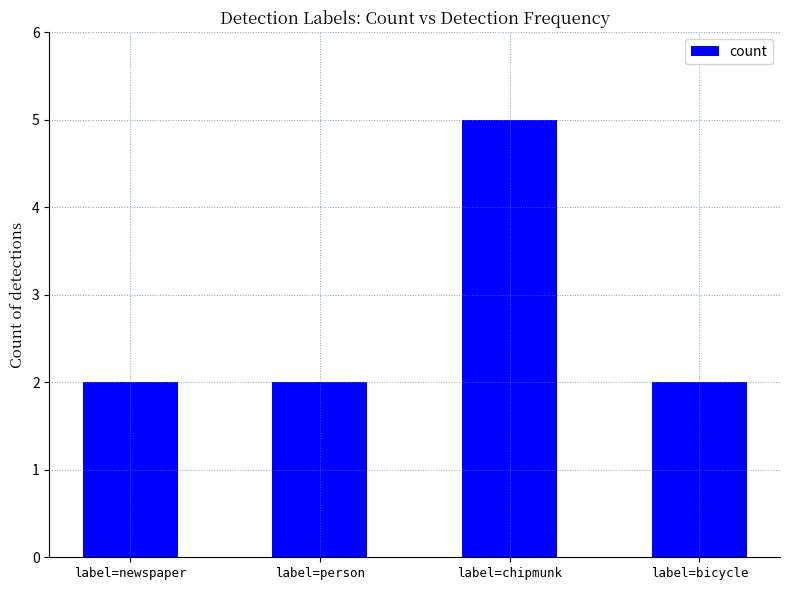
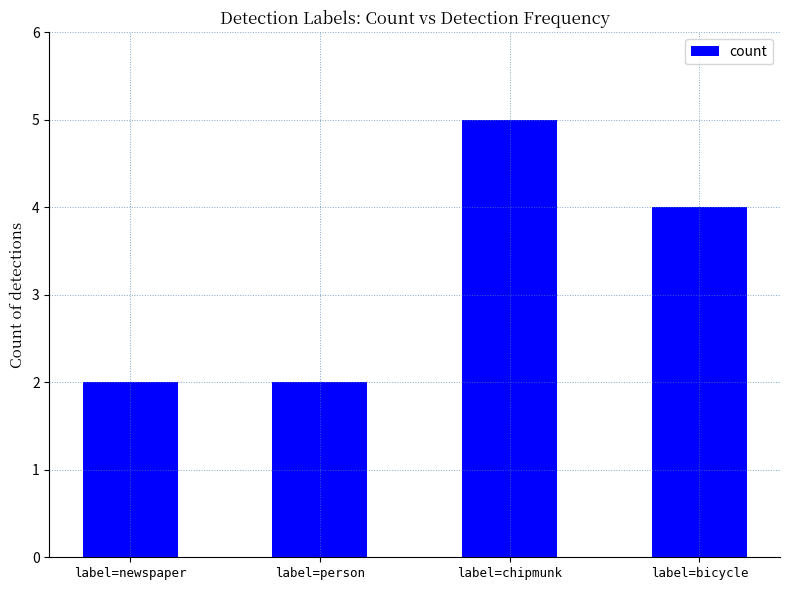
  {
    "label=newspaper": 2,
    "label=person": 2,
    "label=chipmunk": 5,
-   "label=bicycle": 2
+   "label=bicycle": 4
  }
